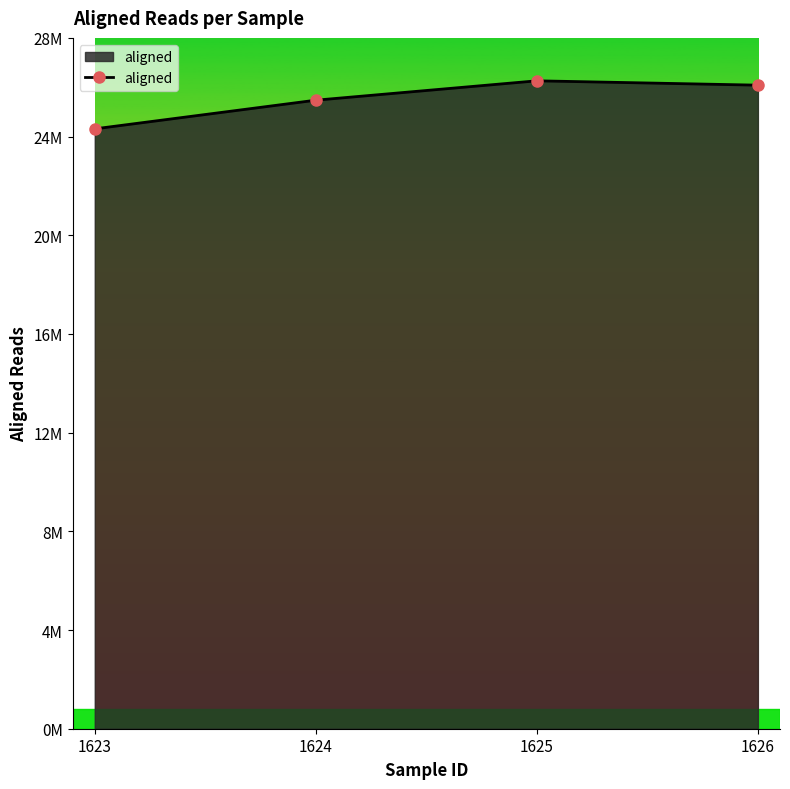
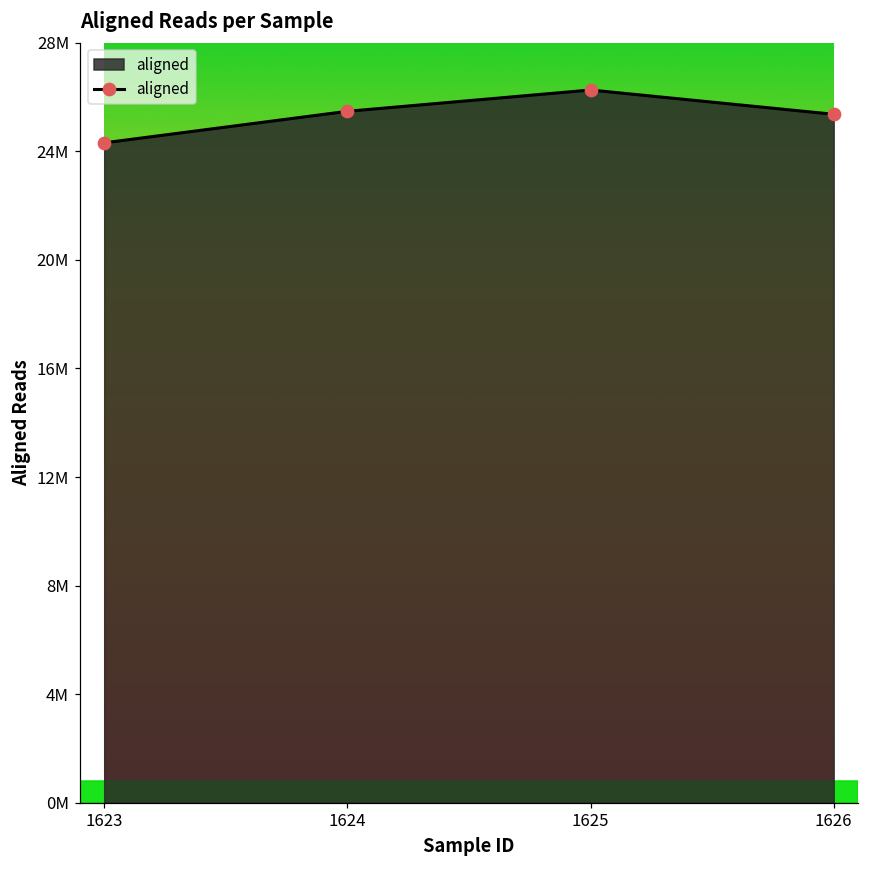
  {
    "1623": 24300000,
    "1624": 25500000,
    "1625": 26300000,
-   "1626": 26100000
+   "1626": 25400000
  }
